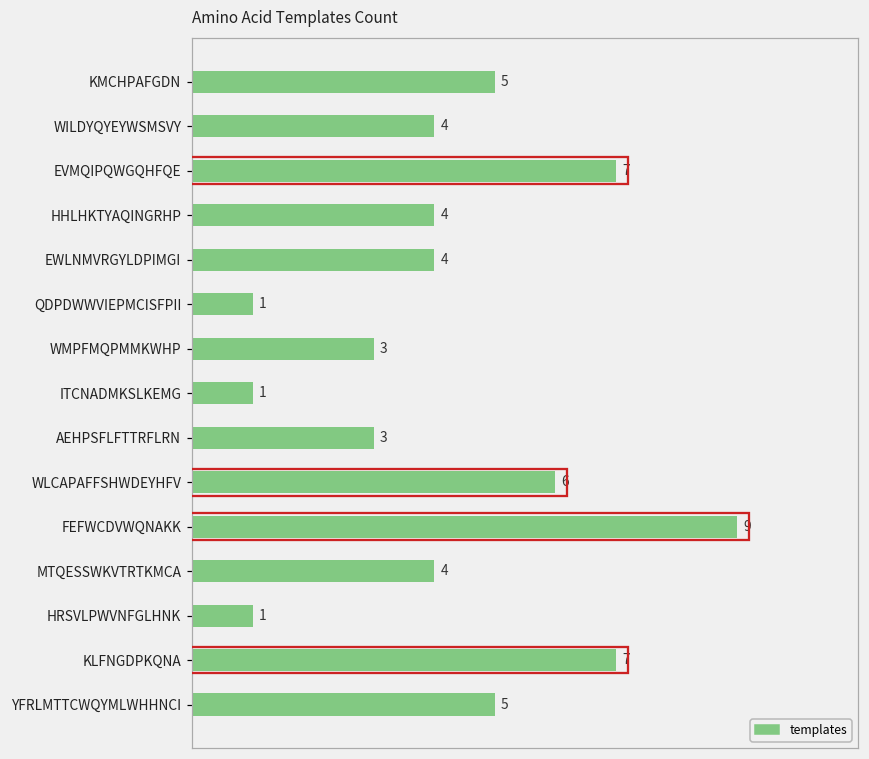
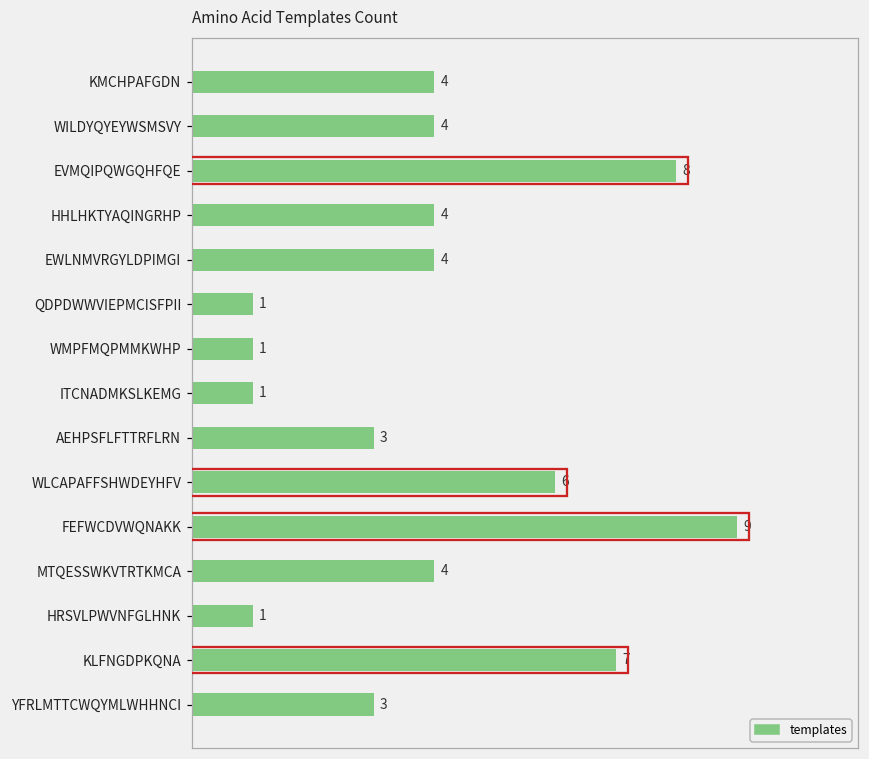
  {
-   "KMCHPAFGDN": 5,
+   "KMCHPAFGDN": 4,
    "WILDYQYEYWSMSVY": 4,
-   "EVMQIPQWGQHFQE": 7,
+   "EVMQIPQWGQHFQE": 8,
    "HHLHKTYAQINGRHP": 4,
    "EWLNMVRGYLDPIMGI": 4,
    "QDPDWWVIEPMCISFPII": 1,
-   "WMPFMQPMMKWHP": 3,
+   "WMPFMQPMMKWHP": 1,
    "ITCNADMKSLKEMG": 1,
    "AEHPSFLFTTRFLRN": 3,
    "WLCAPAFFSHWDEYHFV": 6,
    "FEFWCDVWQNAKK": 9,
    "MTQESSWKVTRTKMCA": 4,
    "HRSVLPWVNFGLHNK": 1,
    "KLFNGDPKQNA": 7,
-   "YFRLMTTCWQYMLWHHNCI": 5
+   "YFRLMTTCWQYMLWHHNCI": 3
  }
